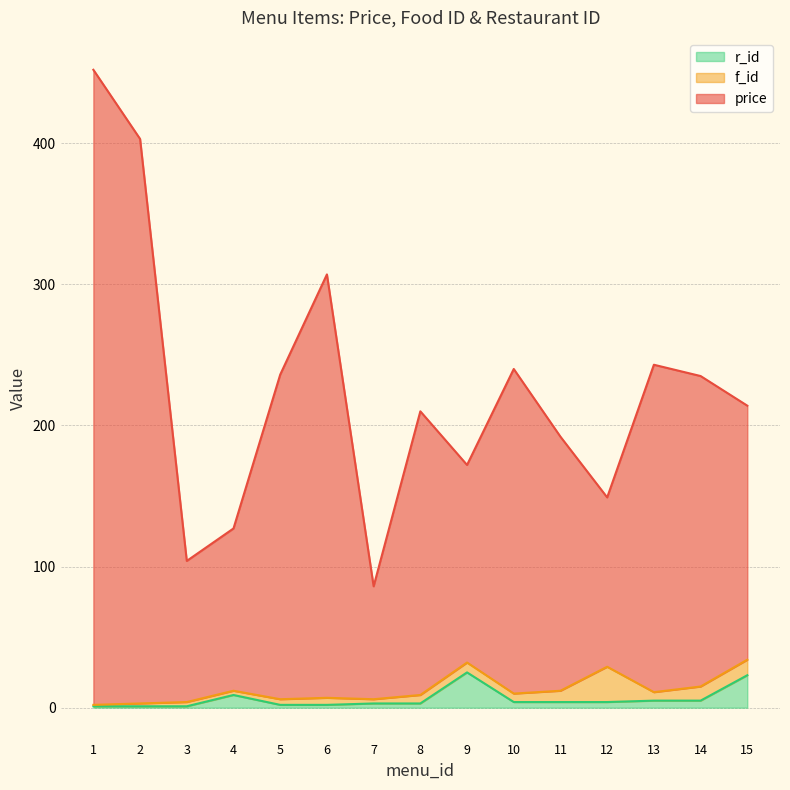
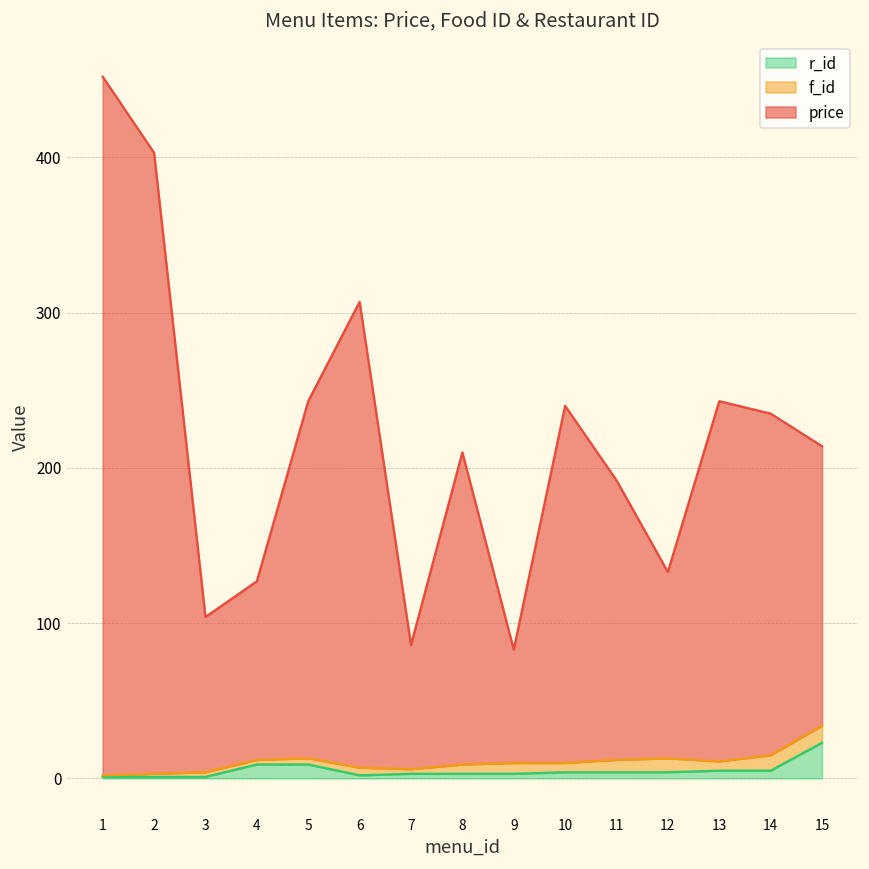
  {
    "r_id": {
      "2": 1,
      "3": 1,
      "4": 9,
-     "5": 2,
+     "5": 9,
      "6": 2,
      "7": 3,
      "8": 3,
-     "9": 25,
+     "9": 3,
      "10": 4,
      "11": 4,
      "12": 4,
      "13": 5,
      "14": 5,
      "15": 23
    },
    "f_id": {
      "2": 2,
      "3": 3,
      "4": 3,
      "5": 4,
      "6": 5,
      "7": 3,
      "8": 6,
      "9": 7,
      "10": 6,
      "11": 8,
-     "12": 25,
+     "12": 9,
      "13": 6,
      "14": 10,
      "15": 11
    },
    "price": {
      "1": 450,
      "2": 400,
      "3": 100,
      "4": 115,
      "5": 230,
      "6": 300,
      "7": 80,
      "8": 201,
-     "9": 140,
+     "9": 73,
      "10": 230,
      "11": 180,
      "12": 120,
      "13": 232,
      "14": 220,
      "15": 180
    }
  }
